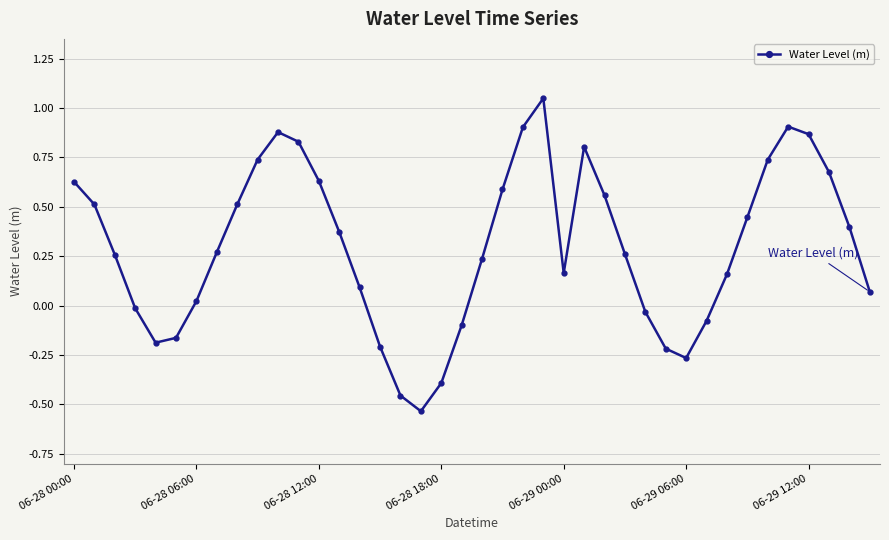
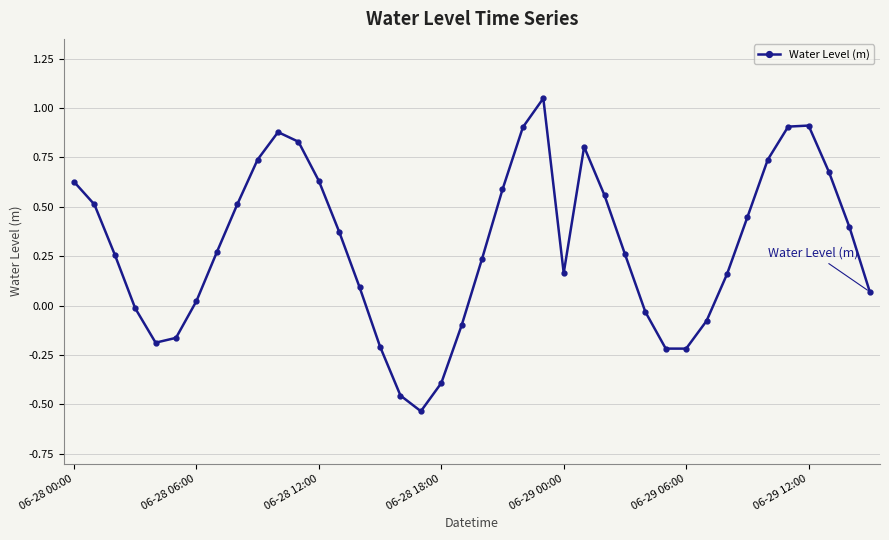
  {
    "06-28 00:00": 0.63,
    "06-28 06:00": 0.02,
    "06-28 12:00": 0.63,
    "06-28 18:00": -0.39,
    "06-29 00:00": 0.16,
-   "06-29 06:00": -0.27,
-   "06-29 12:00": 0.87
+   "06-29 06:00": -0.22,
+   "06-29 12:00": 0.91
  }
